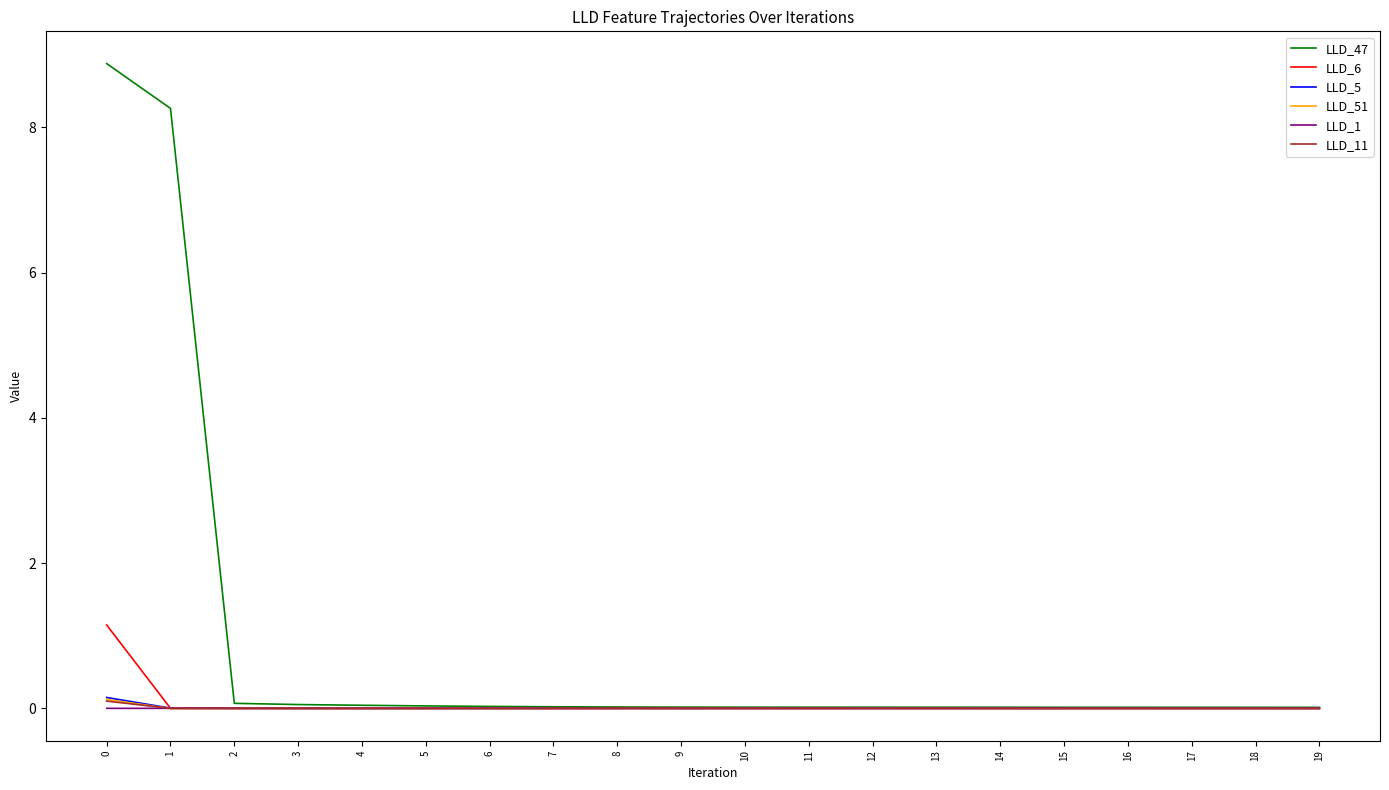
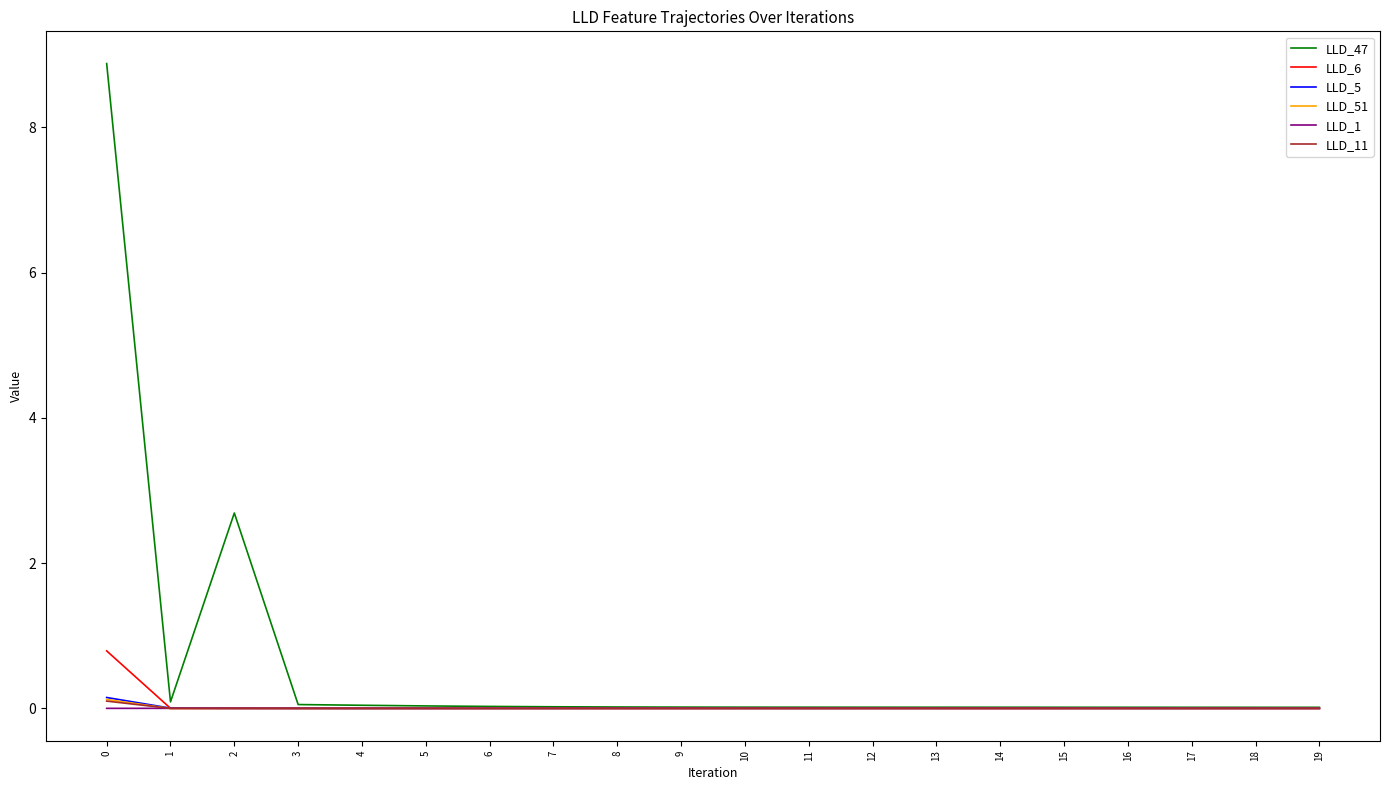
  {
    "LLD_47": {
      "0": 8.9,
-     "1": 8.3,
-     "2": 0.1,
+     "1": 0.1,
+     "2": 2.7,
      "3": 0.1,
      "4": 0.0
    },
    "LLD_6": {
-     "0": 1.1
+     "0": 0.8
    },
    "LLD_1": {
      "0": 0.0
    }
  }
